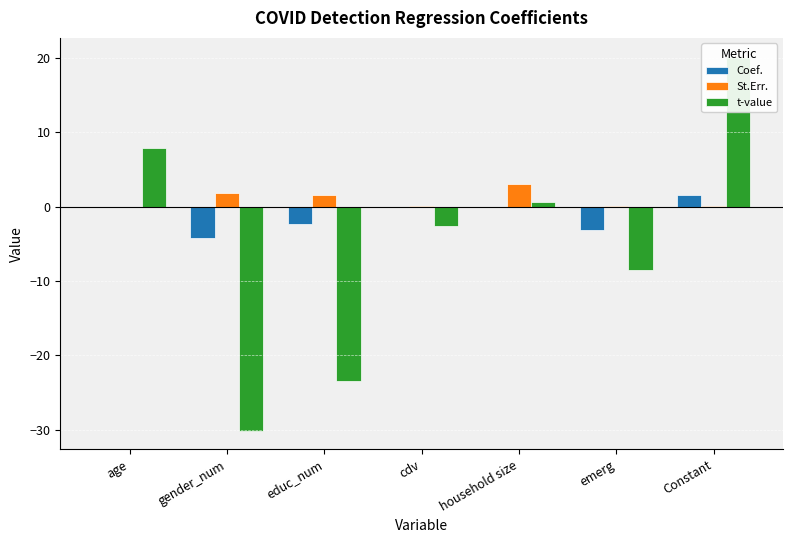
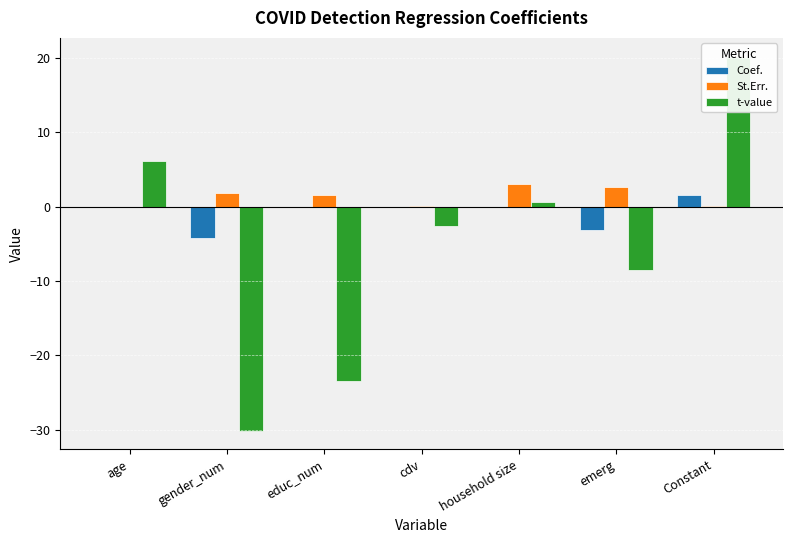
  {
    "Coef.": {
      "gender_num": -4,
-     "educ_num": -2,
+     "educ_num": 0,
      "emerg": -3,
      "Constant": 2
    },
    "St.Err.": {
      "age": 0,
      "gender_num": 2,
      "educ_num": 2,
      "household size": 3,
-     "emerg": 0
+     "emerg": 3
    },
    "t-value": {
-     "age": 8,
+     "age": 6,
      "gender_num": -30,
      "educ_num": -23,
      "cdv": -3,
      "household size": 1,
      "emerg": -8
    }
  }
